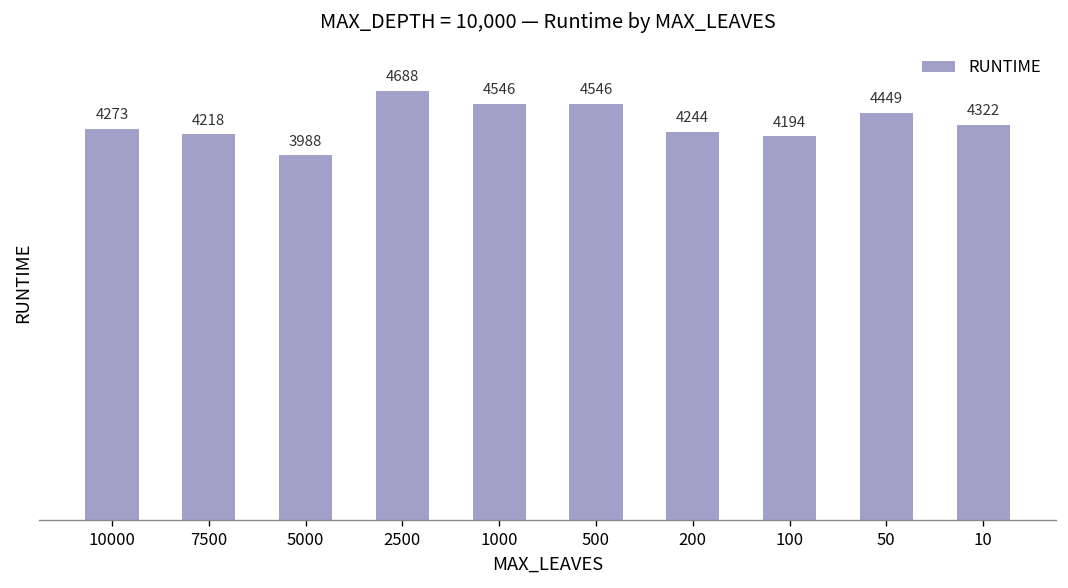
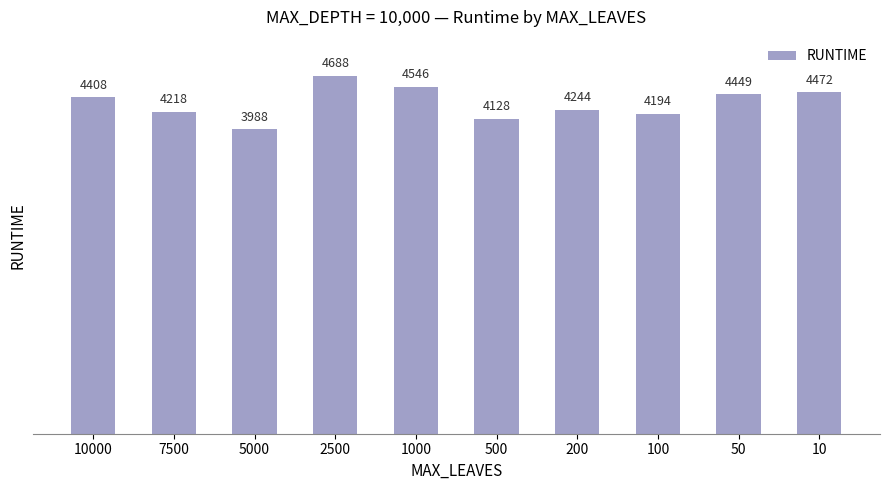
  {
-   "10000": 4273,
+   "10000": 4408,
    "7500": 4218,
    "5000": 3988,
    "2500": 4688,
    "1000": 4546,
-   "500": 4546,
+   "500": 4128,
    "200": 4244,
    "100": 4194,
    "50": 4449,
-   "10": 4322
+   "10": 4472
  }
